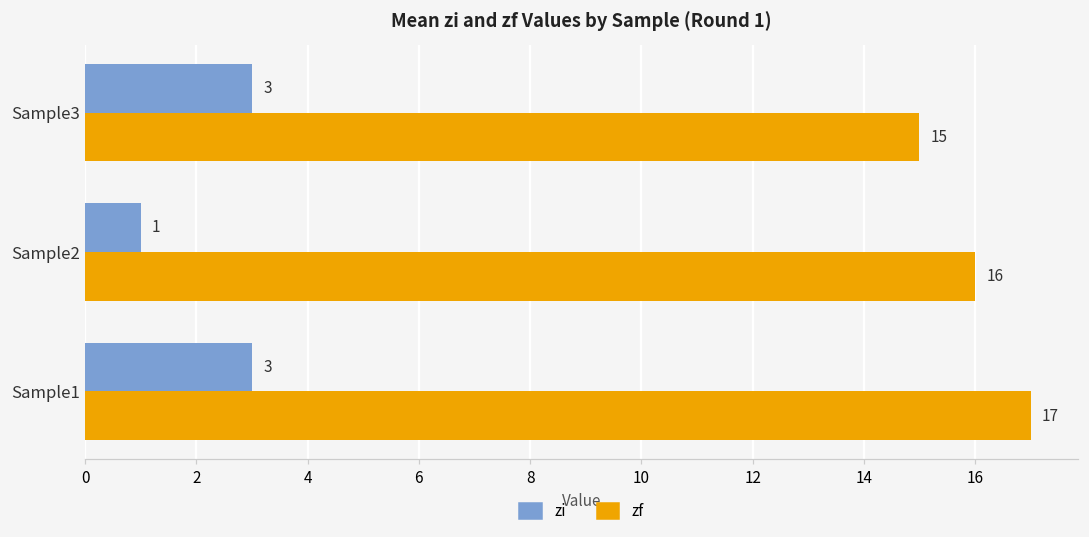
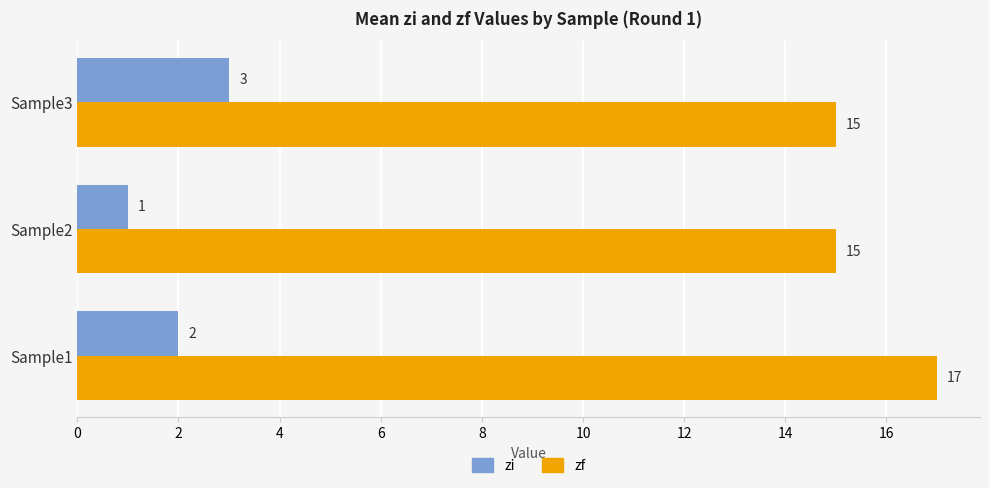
  {
    "zi": {
      "Sample3": 3,
      "Sample2": 1,
-     "Sample1": 3
+     "Sample1": 2
    },
    "zf": {
      "Sample3": 15,
-     "Sample2": 16,
+     "Sample2": 15,
      "Sample1": 17
    }
  }
